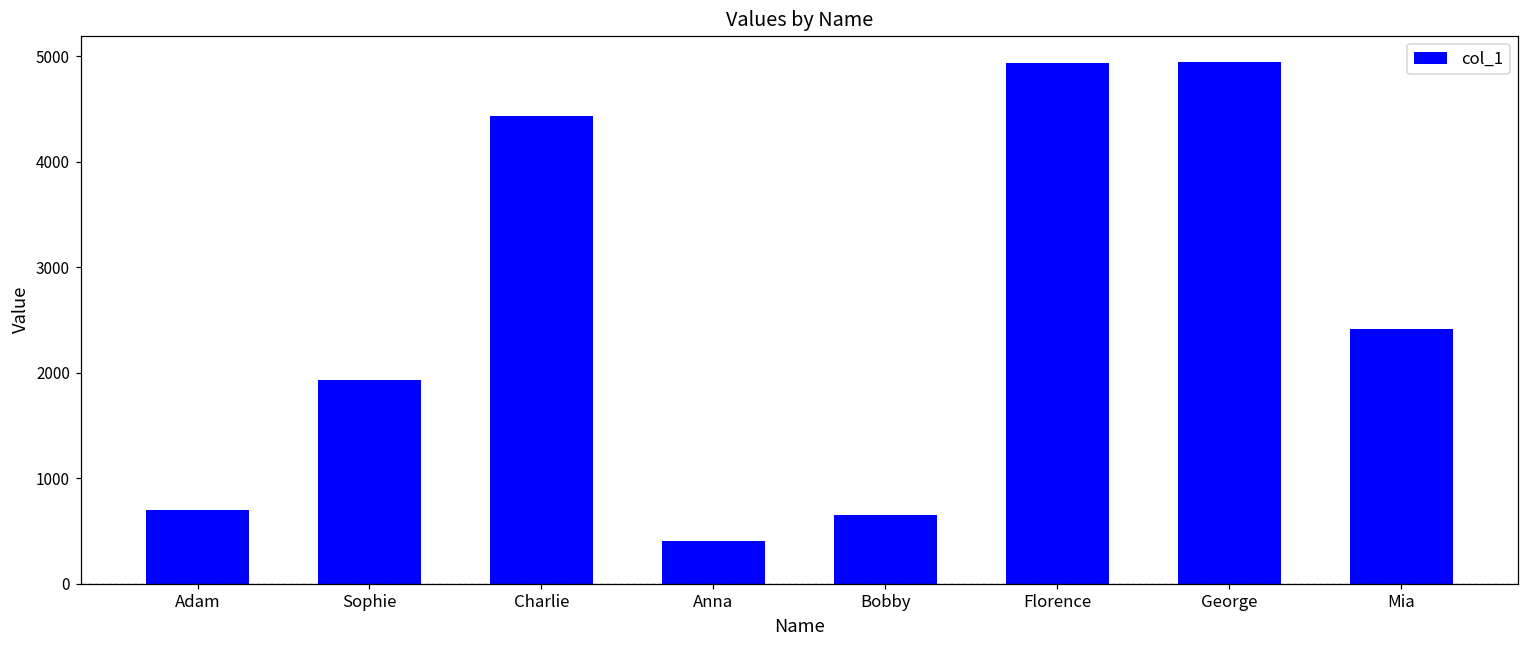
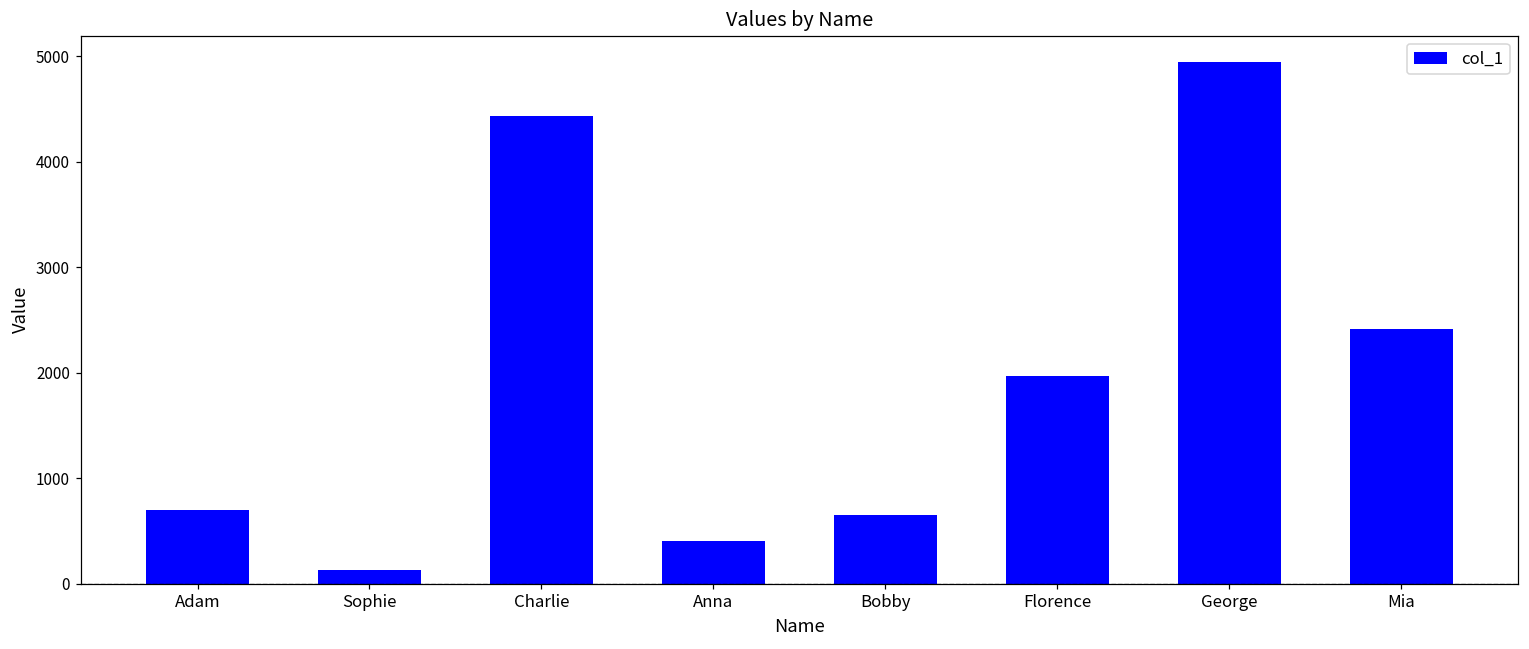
  {
    "Adam": 700,
-   "Sophie": 1900,
+   "Sophie": 100,
    "Charlie": 4400,
    "Anna": 400,
    "Bobby": 700,
-   "Florence": 4900,
+   "Florence": 2000,
    "George": 4900,
    "Mia": 2400
  }
